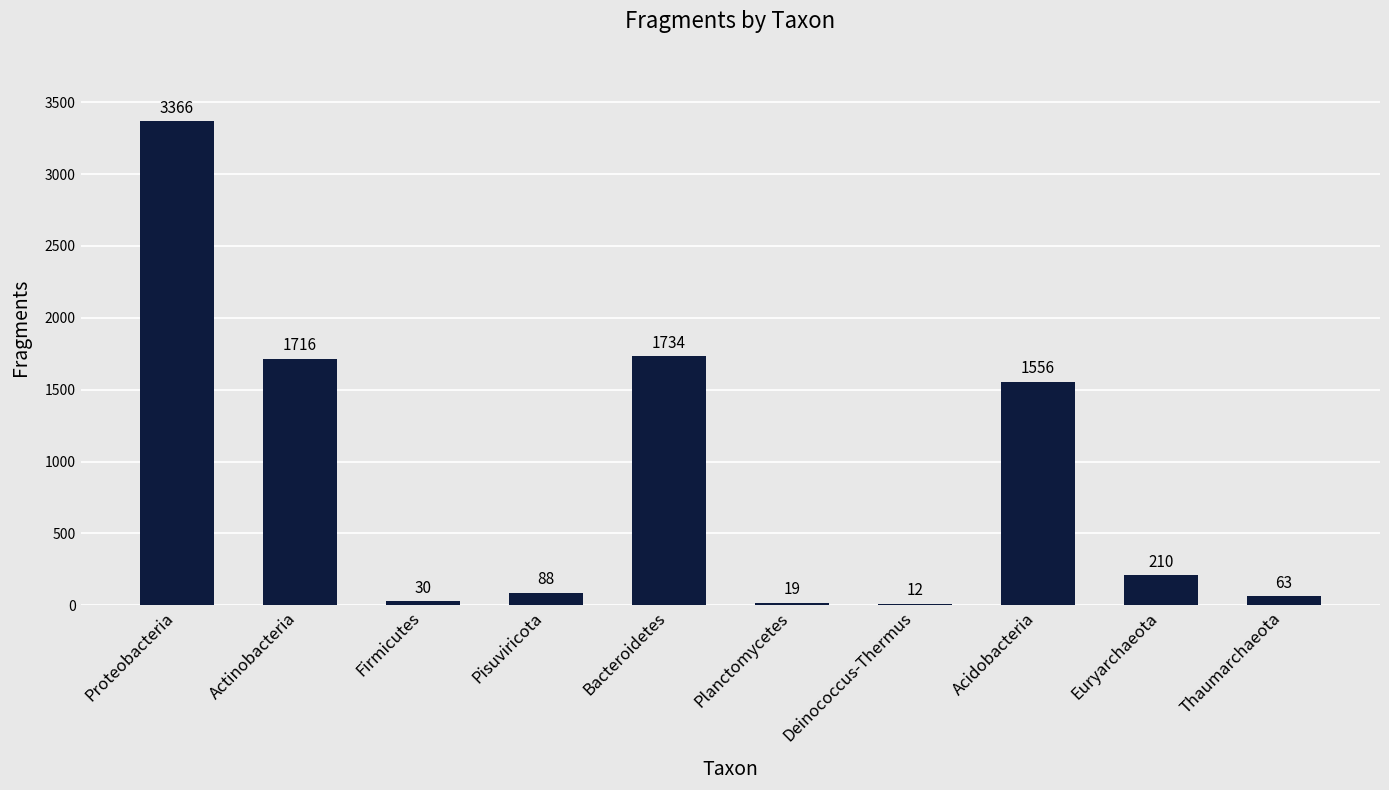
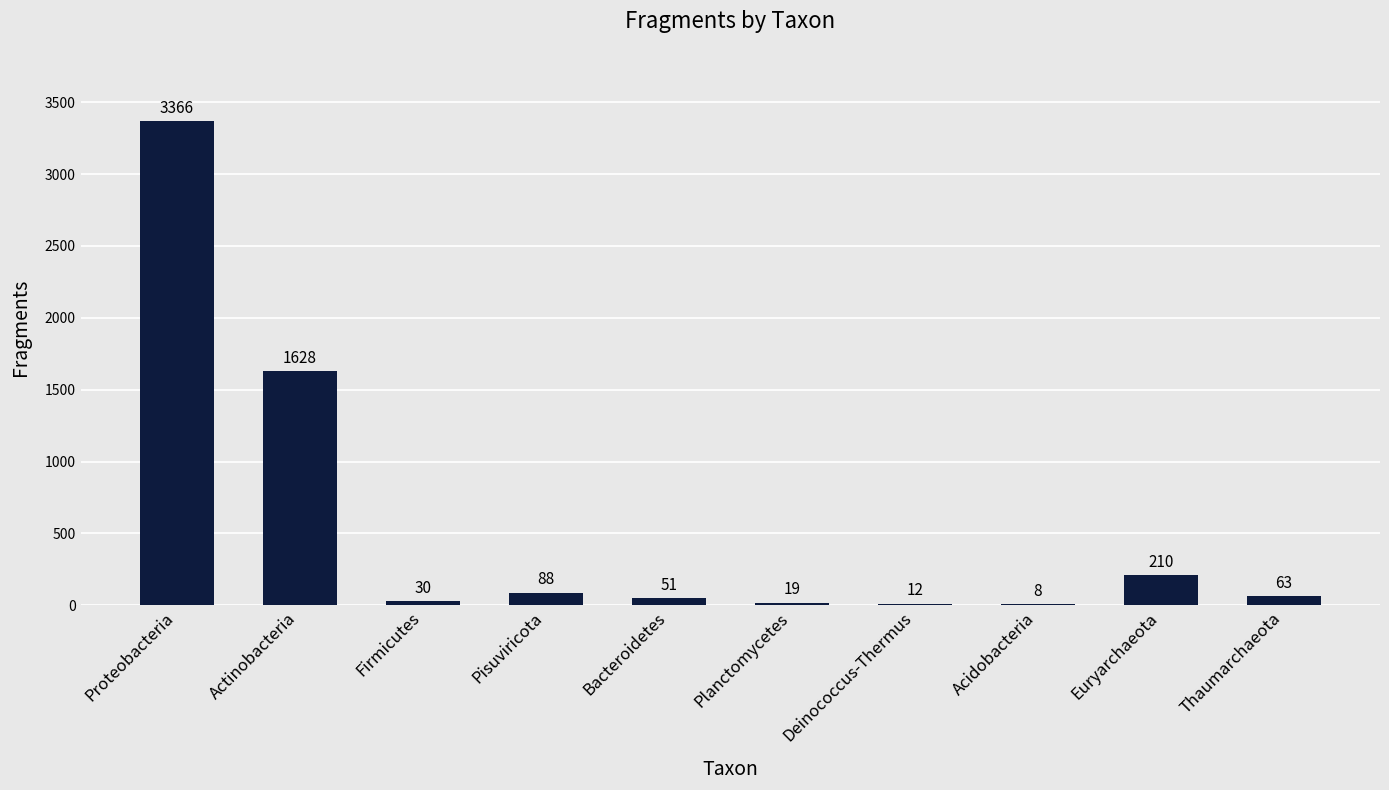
  {
    "Proteobacteria": 3366,
-   "Actinobacteria": 1716,
+   "Actinobacteria": 1628,
    "Firmicutes": 30,
    "Pisuviricota": 88,
-   "Bacteroidetes": 1734,
+   "Bacteroidetes": 51,
    "Planctomycetes": 19,
    "Deinococcus-Thermus": 12,
-   "Acidobacteria": 1556,
+   "Acidobacteria": 8,
    "Euryarchaeota": 210,
    "Thaumarchaeota": 63
  }
